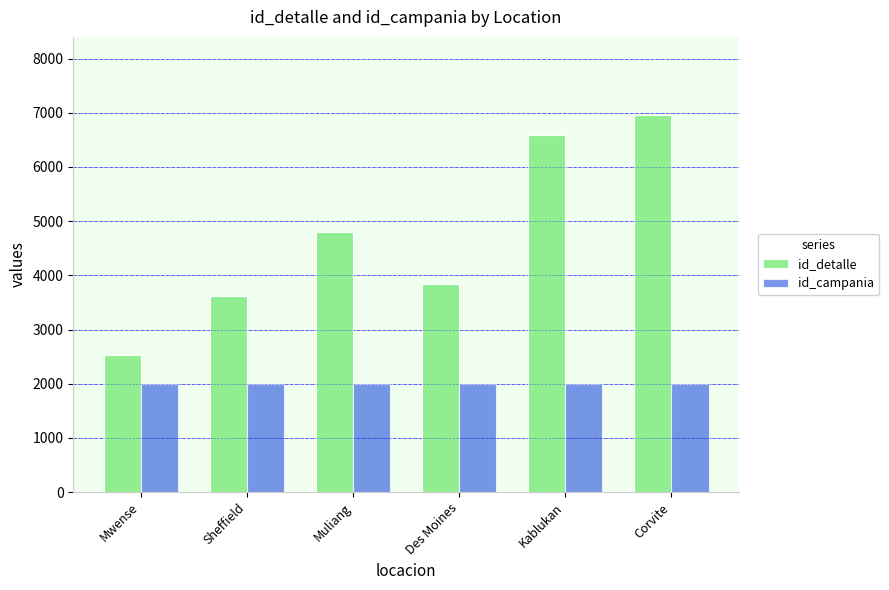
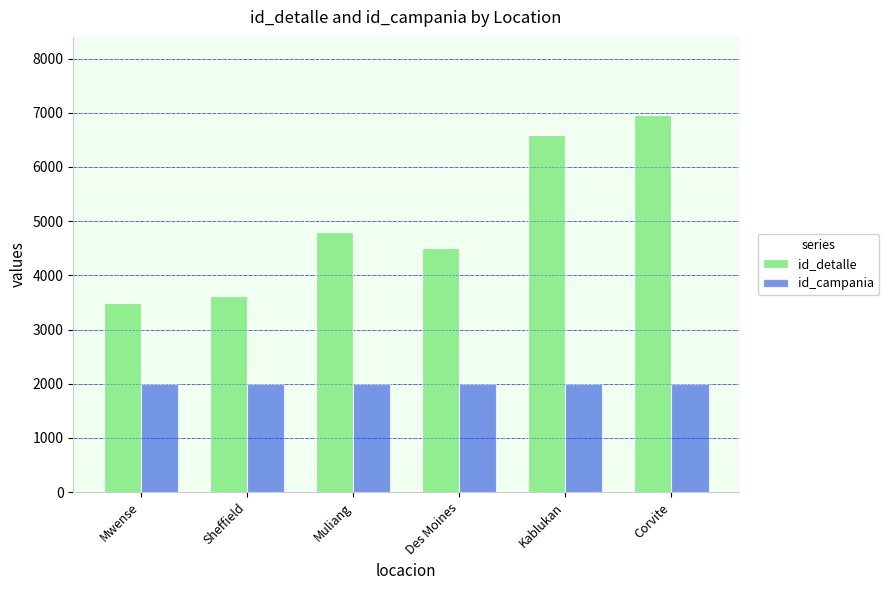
  {
    "id_detalle": {
-     "Mwense": 2500,
+     "Mwense": 3500,
      "Sheffield": 3600,
      "Muliang": 4800,
-     "Des Moines": 3800,
+     "Des Moines": 4500,
      "Kablukan": 6600,
      "Corvite": 7000
    },
    "id_campania": {
      "Mwense": 2000,
      "Sheffield": 2000,
      "Muliang": 2000,
      "Des Moines": 2000,
      "Kablukan": 2000,
      "Corvite": 2000
    }
  }
